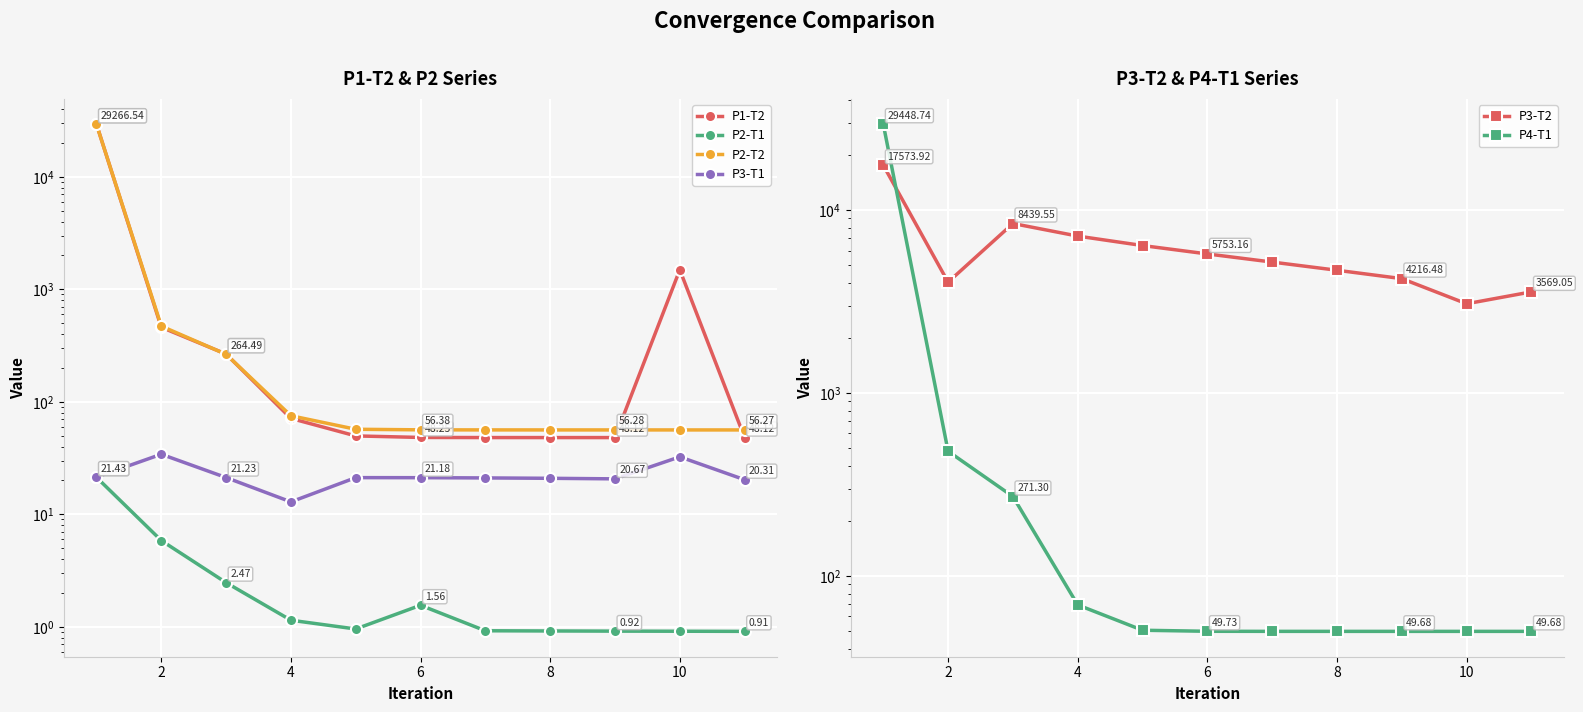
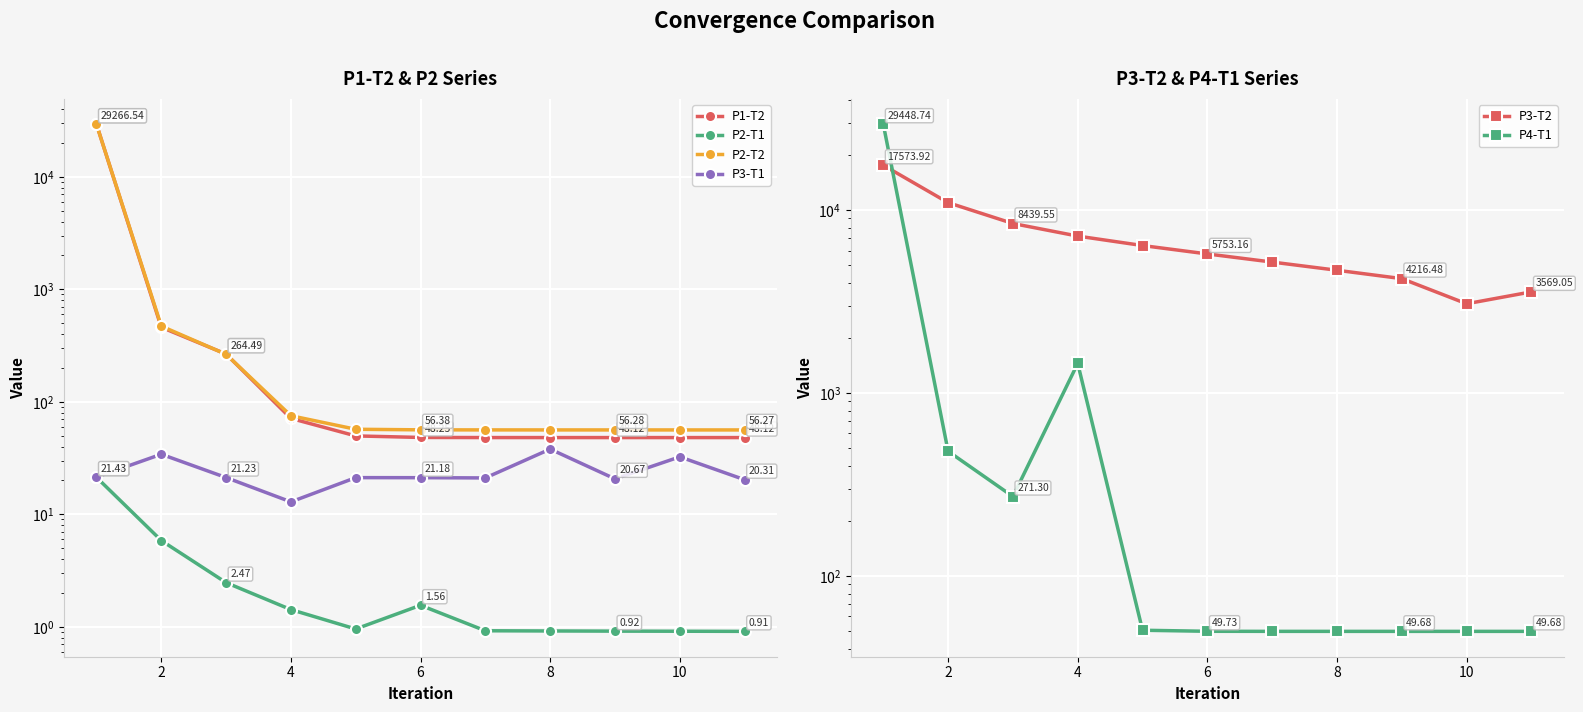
  {
    "P1-T2 & P2 Series": {
      "P1-T2": {
        "4": 70,
        "8": 48,
-       "10": 1500
+       "10": 48
      },
      "P2-T1": {
        "2": 6,
-       "4": 1.1,
+       "4": 1.4,
        "8": 0.9,
        "10": 0.9
      },
      "P2-T2": {
        "4": 80,
        "8": 60,
        "10": 60
      },
      "P3-T1": {
        "2": 34,
        "4": 13,
-       "8": 21,
+       "8": 38,
        "10": 32
      }
    },
    "P3-T2 & P4-T1 Series": {
      "P3-T2": {
-       "2": 4000,
+       "2": 11000,
        "4": 7200,
        "8": 4700,
        "10": 3100
      },
      "P4-T1": {
        "2": 480,
-       "4": 69,
+       "4": 1400,
        "8": 50,
        "10": 50
      }
    }
  }
